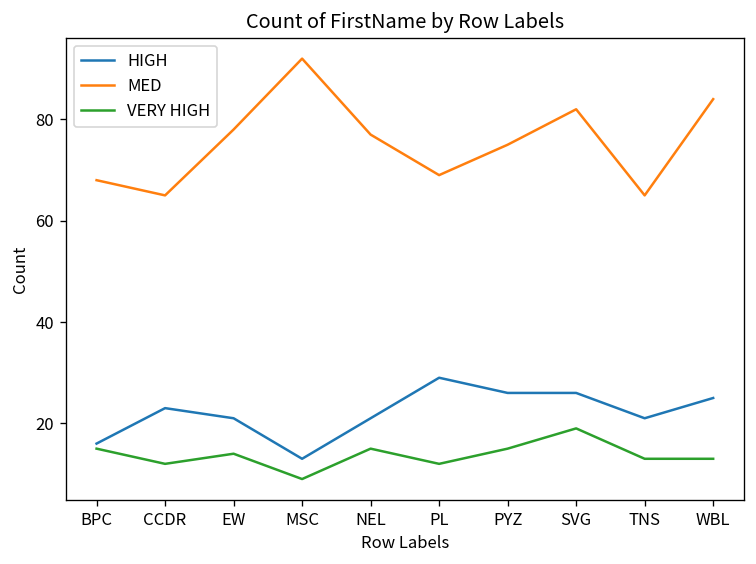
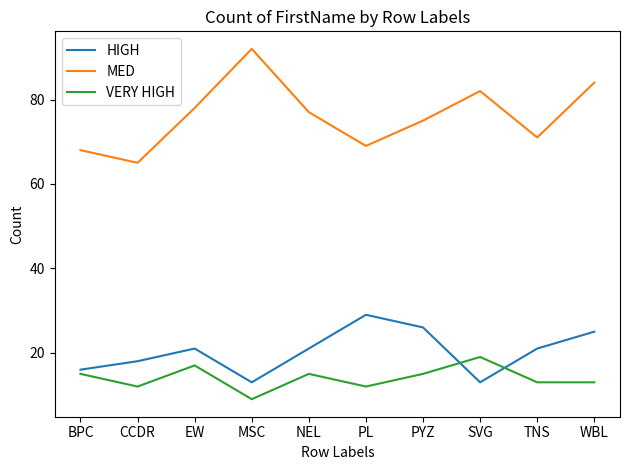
  {
    "HIGH": {
      "BPC": 16,
-     "CCDR": 23,
+     "CCDR": 18,
      "EW": 21,
      "MSC": 13,
      "NEL": 21,
      "PL": 29,
      "PYZ": 26,
-     "SVG": 26,
+     "SVG": 13,
      "TNS": 21,
      "WBL": 25
    },
    "MED": {
      "BPC": 68,
      "CCDR": 65,
      "EW": 78,
      "MSC": 92,
      "NEL": 77,
      "PL": 69,
      "PYZ": 75,
      "SVG": 82,
-     "TNS": 65,
+     "TNS": 71,
      "WBL": 84
    },
    "VERY HIGH": {
      "BPC": 15,
      "CCDR": 12,
-     "EW": 14,
+     "EW": 17,
      "MSC": 9,
      "NEL": 15,
      "PL": 12,
      "PYZ": 15,
      "SVG": 19,
      "TNS": 13,
      "WBL": 13
    }
  }
